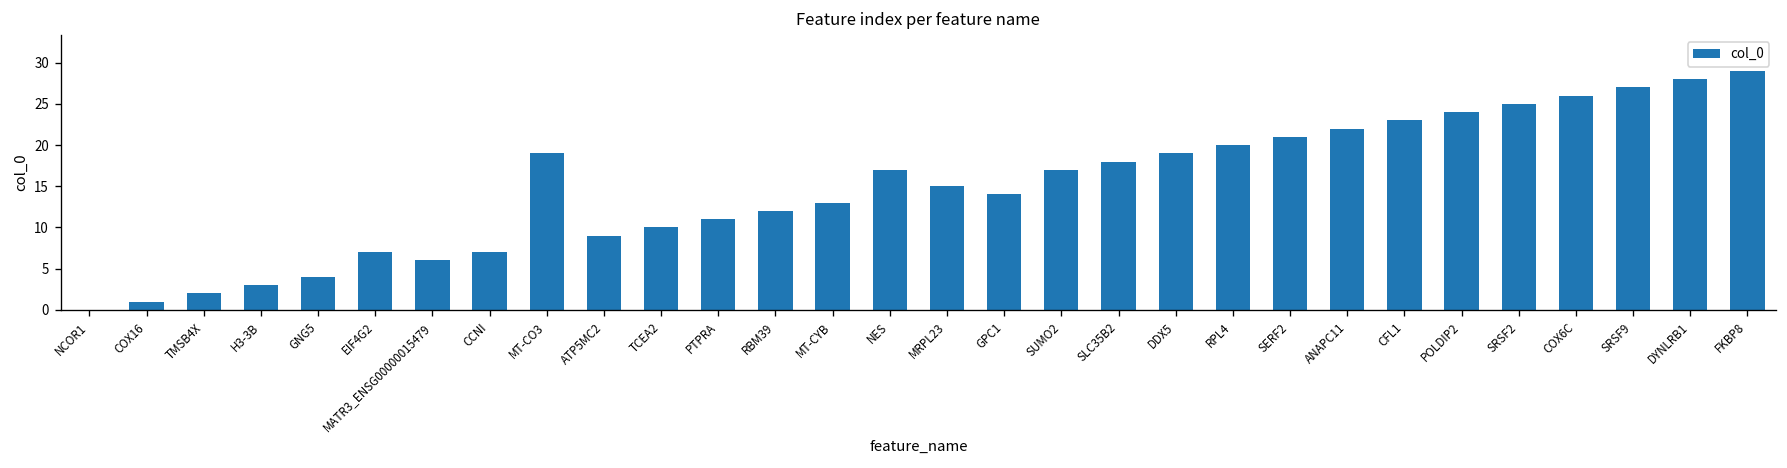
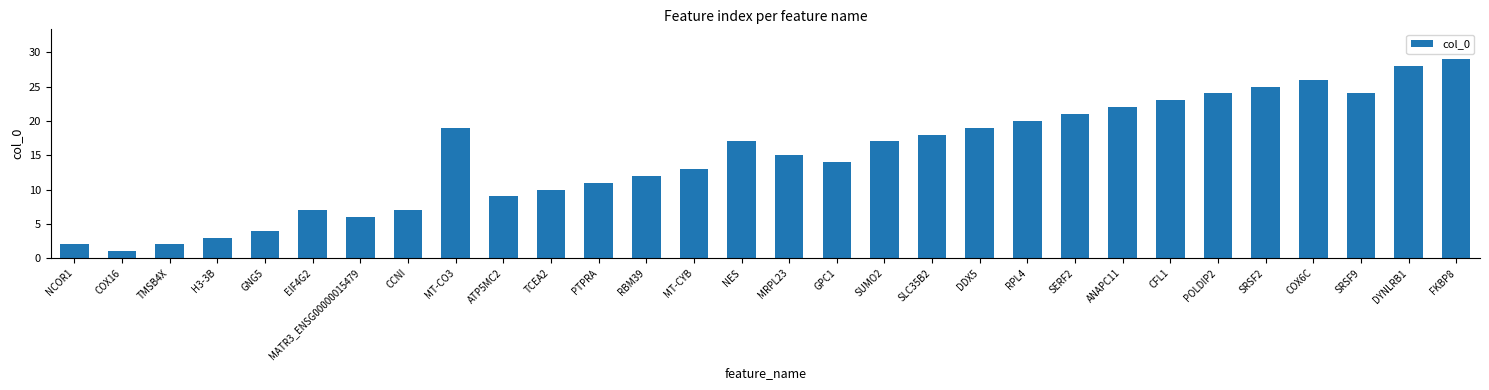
  {
-   "NCOR1": 0,
+   "NCOR1": 2,
    "COX16": 1,
    "TMSB4X": 2,
    "H3-3B": 3,
    "GNG5": 4,
    "EIF4G2": 7,
    "MATR3_ENSG00000015479": 6,
    "CCNI": 7,
    "MT-CO3": 19,
    "ATP5MC2": 9,
    "TCEA2": 10,
    "PTPRA": 11,
    "RBM39": 12,
    "MT-CYB": 13,
    "NES": 17,
    "MRPL23": 15,
    "GPC1": 14,
    "SUMO2": 17,
    "SLC35B2": 18,
    "DDX5": 19,
    "RPL4": 20,
    "SERF2": 21,
    "ANAPC11": 22,
    "CFL1": 23,
    "POLDIP2": 24,
    "SRSF2": 25,
    "COX6C": 26,
-   "SRSF9": 27,
+   "SRSF9": 24,
    "DYNLRB1": 28,
    "FKBP8": 29
  }
